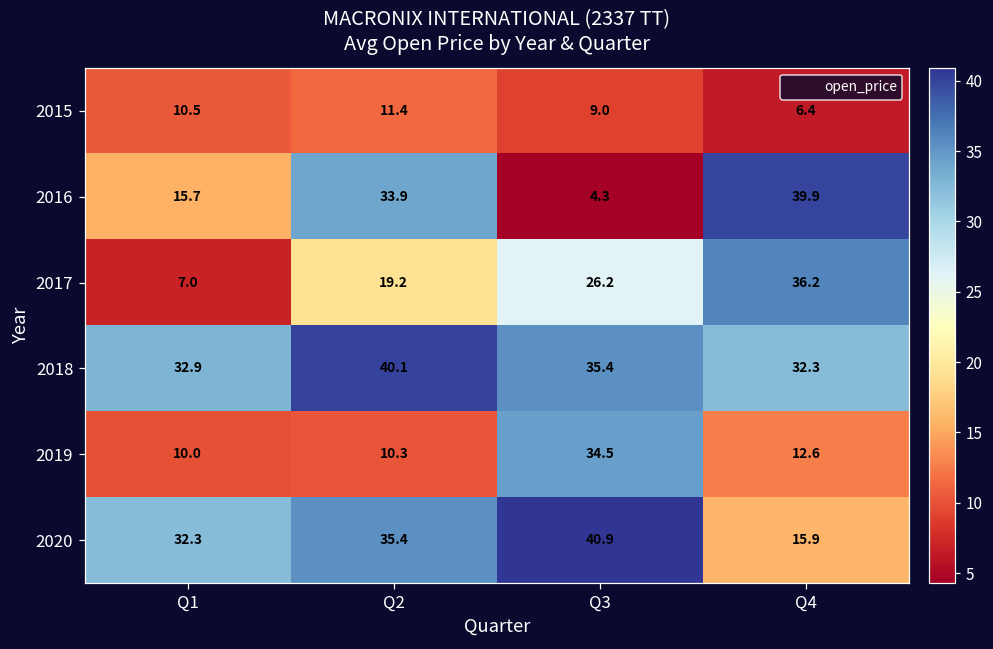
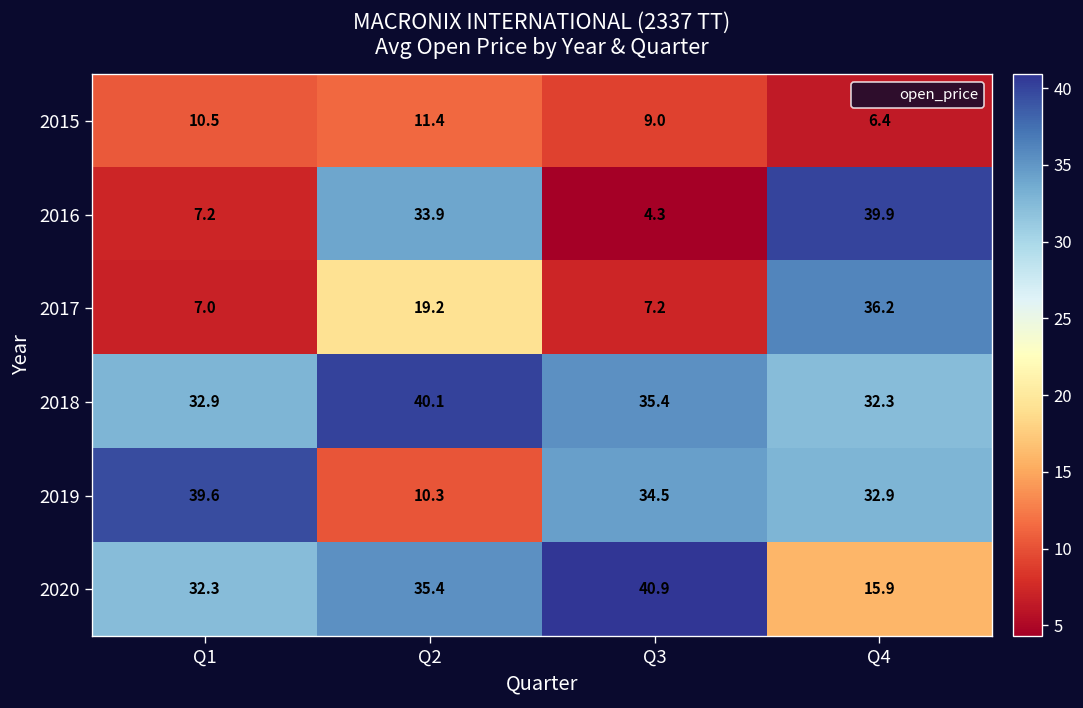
  {
    "2015": {
      "Q1": 10.5,
      "Q2": 11.4,
      "Q3": 9.0,
      "Q4": 6.4
    },
    "2016": {
-     "Q1": 15.7,
+     "Q1": 7.2,
      "Q2": 33.9,
      "Q3": 4.3,
      "Q4": 39.9
    },
    "2017": {
      "Q1": 7.0,
      "Q2": 19.2,
-     "Q3": 26.2,
+     "Q3": 7.2,
      "Q4": 36.2
    },
    "2018": {
      "Q1": 32.9,
      "Q2": 40.1,
      "Q3": 35.4,
      "Q4": 32.3
    },
    "2019": {
-     "Q1": 10.0,
+     "Q1": 39.6,
      "Q2": 10.3,
      "Q3": 34.5,
-     "Q4": 12.6
+     "Q4": 32.9
    },
    "2020": {
      "Q1": 32.3,
      "Q2": 35.4,
      "Q3": 40.9,
      "Q4": 15.9
    }
  }
